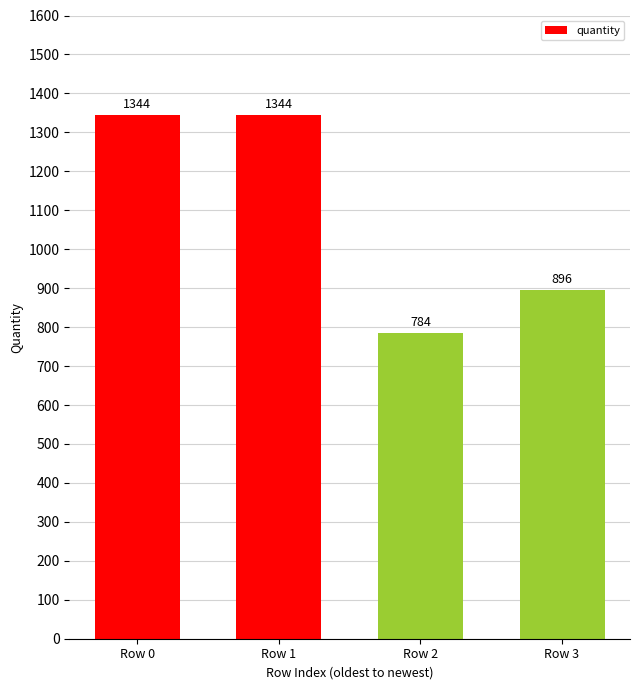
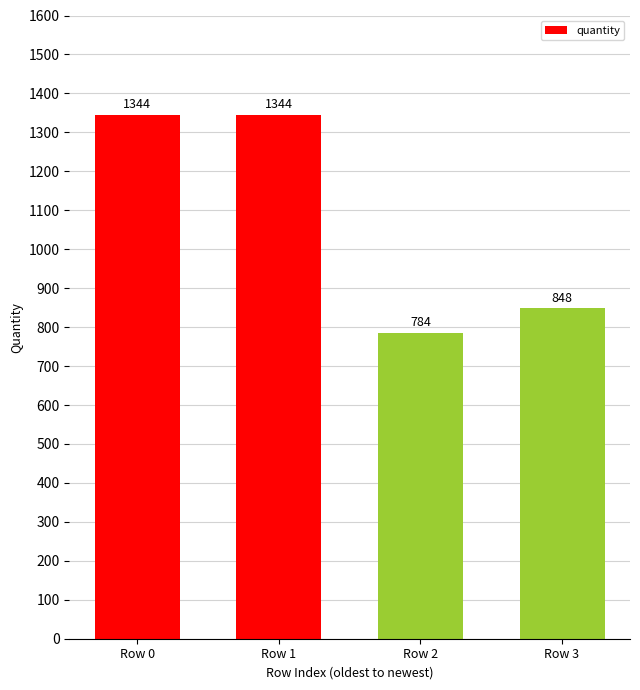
  {
    "Row 0": 1344,
    "Row 1": 1344,
    "Row 2": 784,
-   "Row 3": 896
+   "Row 3": 848
  }
